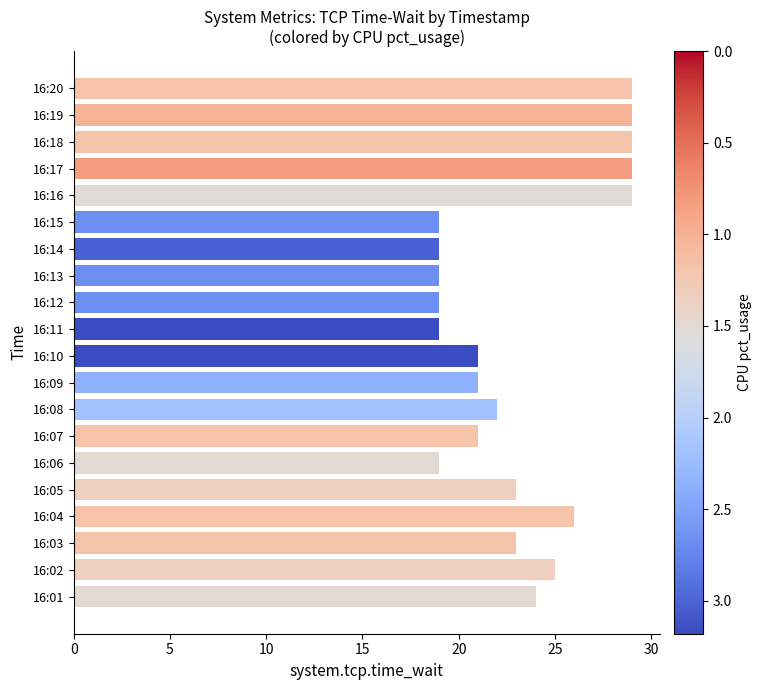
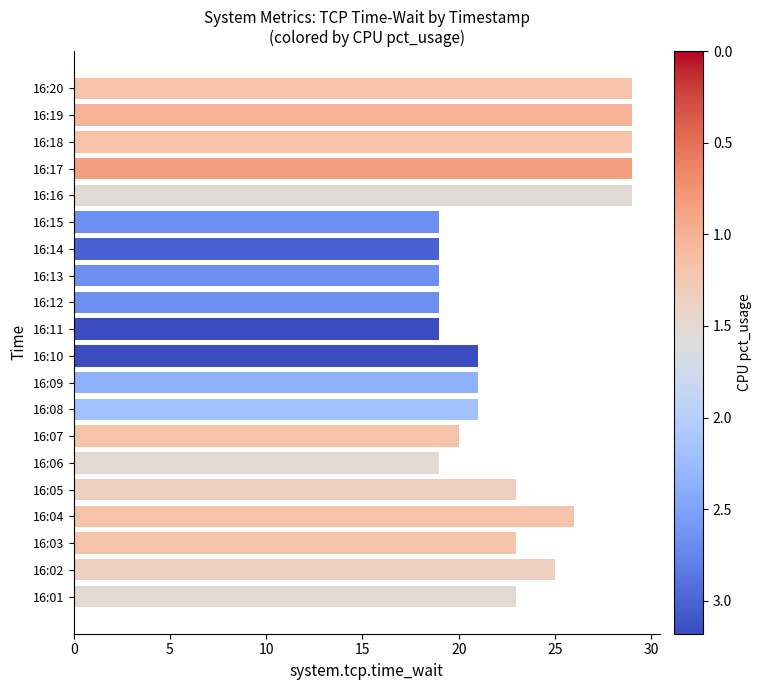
  {
    "16:20": 29,
    "16:19": 29,
    "16:18": 29,
    "16:17": 29,
    "16:16": 29,
    "16:15": 19,
    "16:14": 19,
    "16:13": 19,
    "16:12": 19,
    "16:11": 19,
    "16:10": 21,
    "16:09": 21,
-   "16:08": 22,
-   "16:07": 21,
+   "16:08": 21,
+   "16:07": 20,
    "16:06": 19,
    "16:05": 23,
    "16:04": 26,
    "16:03": 23,
    "16:02": 25,
-   "16:01": 24
+   "16:01": 23
  }
